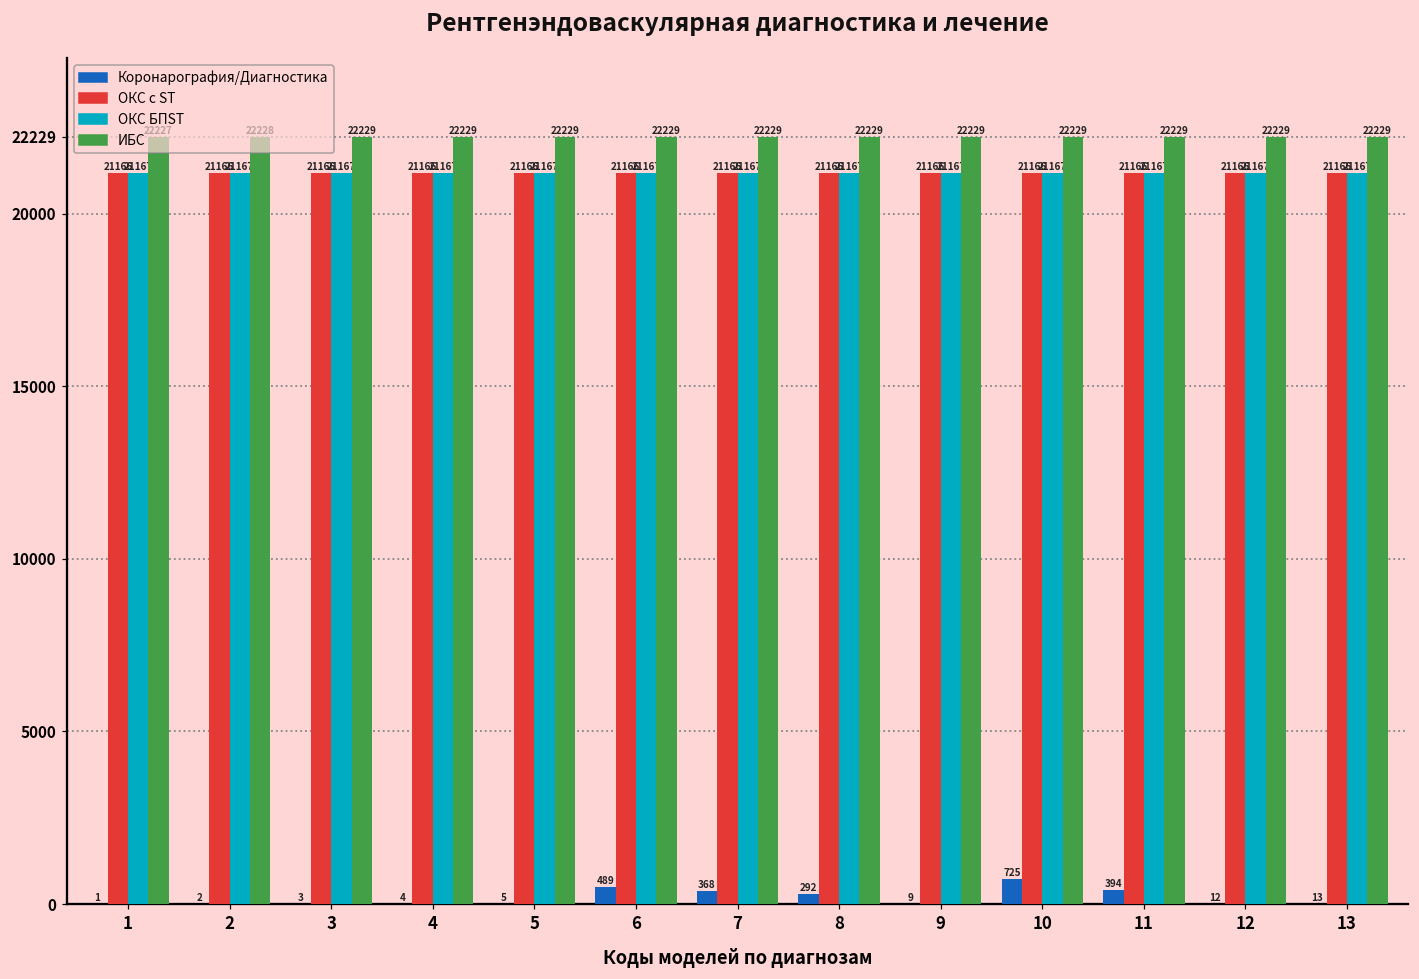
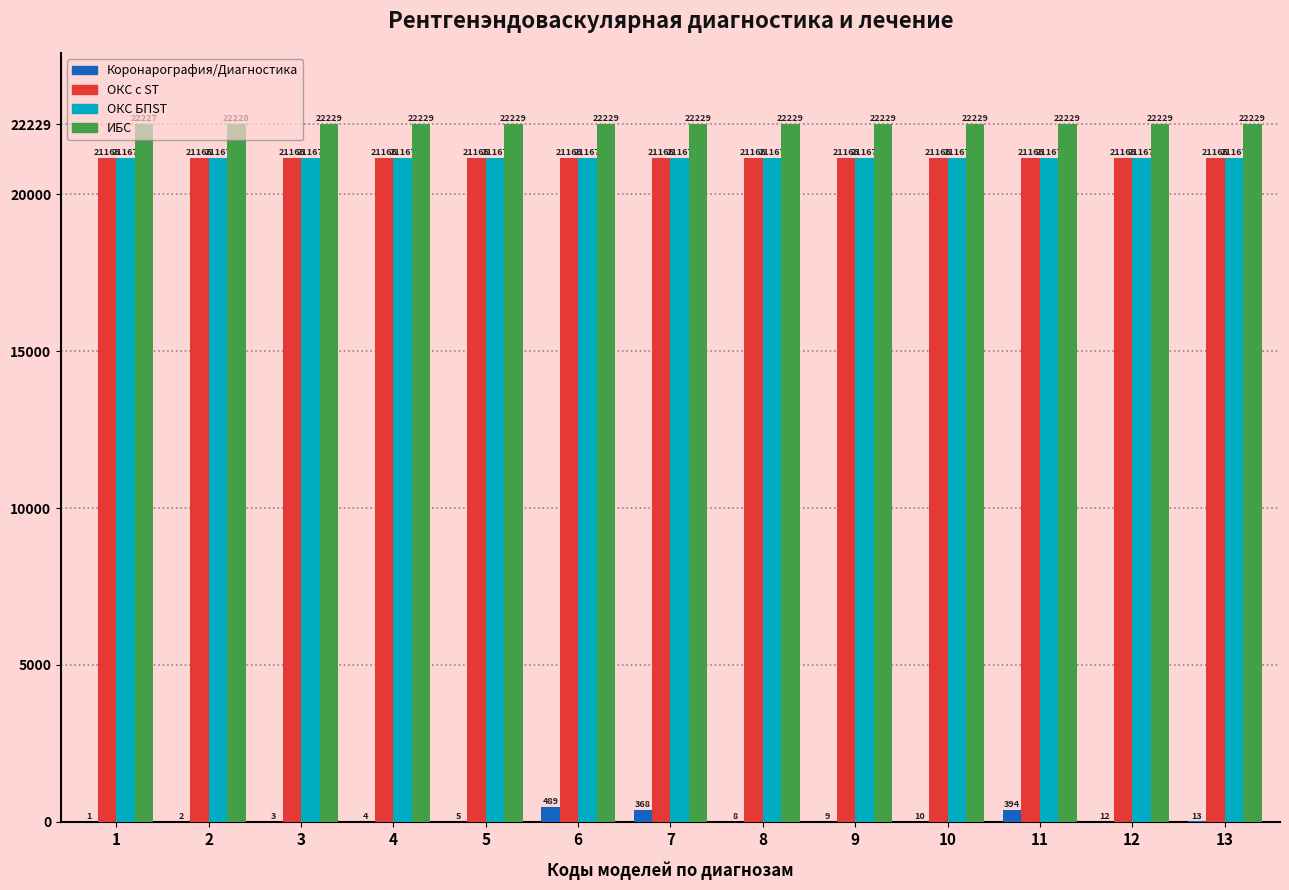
  {
    "Коронарография/Диагностика": {
      "1": 1,
      "2": 2,
      "3": 3,
      "4": 4,
      "5": 5,
      "6": 489,
      "7": 368,
-     "8": 292,
+     "8": 8,
      "9": 9,
-     "10": 725,
+     "10": 10,
      "11": 394,
      "12": 12,
      "13": 13
    },
    "ИБС": {
      "3": 22229,
      "4": 22229,
      "5": 22229,
      "6": 22229,
      "7": 22229,
      "8": 22229,
      "9": 22229,
      "10": 22229,
      "11": 22229,
      "12": 22229,
      "13": 22229
    }
  }
